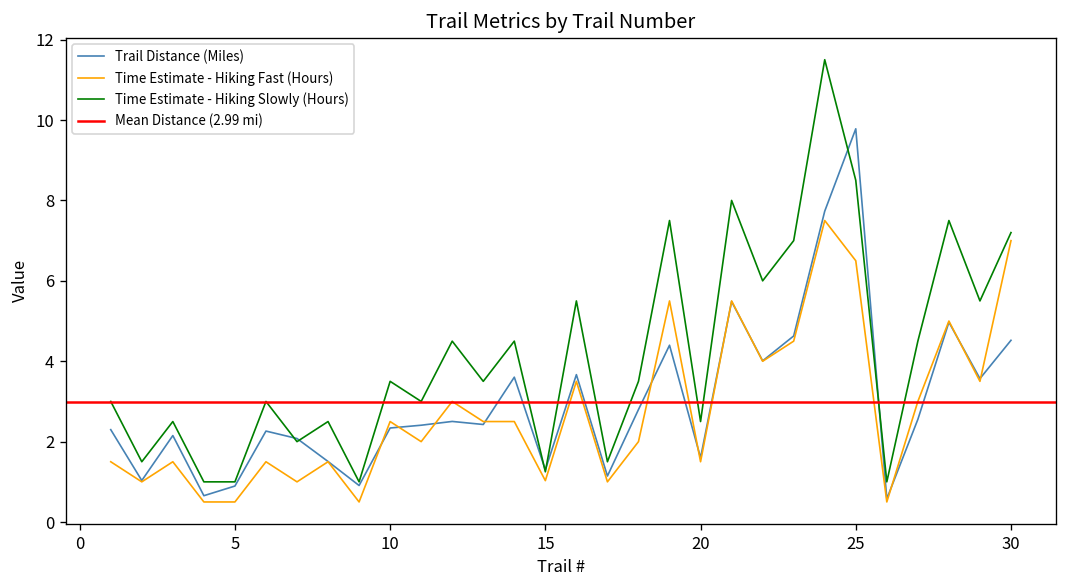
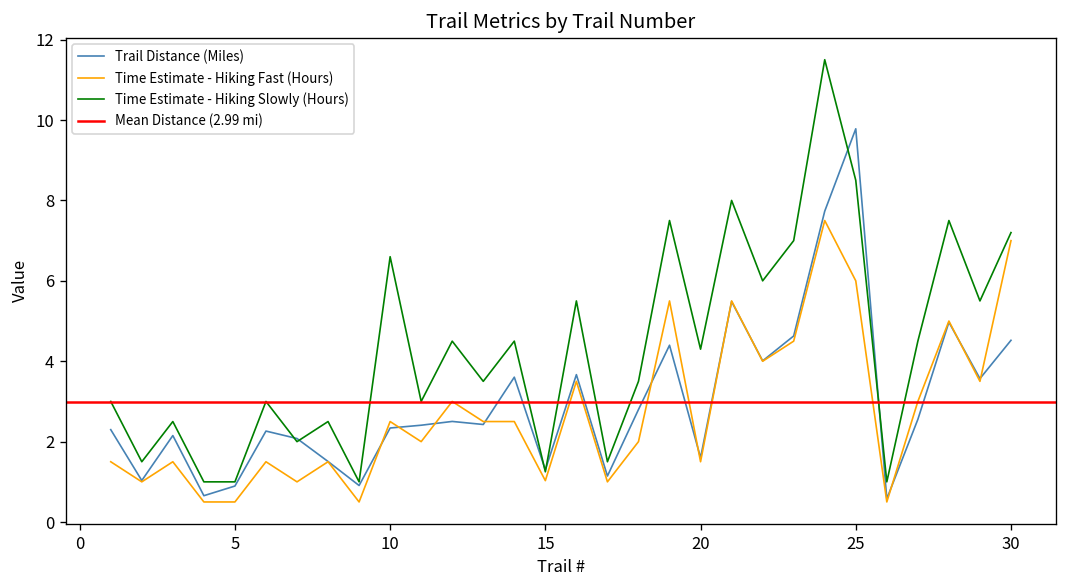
  {
    "Trail Distance (Miles)": {
      "5": 0.9,
      "10": 2.3,
      "20": 1.6,
      "25": 9.8,
      "30": 4.5
    },
    "Time Estimate - Hiking Fast (Hours)": {
      "5": 0.5,
      "10": 2.5,
      "15": 1.0,
      "20": 1.5,
-     "25": 6.5,
+     "25": 6.0,
      "30": 7.0
    },
    "Time Estimate - Hiking Slowly (Hours)": {
      "5": 1.0,
-     "10": 3.5,
-     "20": 2.5,
+     "10": 6.6,
+     "20": 4.3,
      "25": 8.5,
      "30": 7.2
    }
  }
